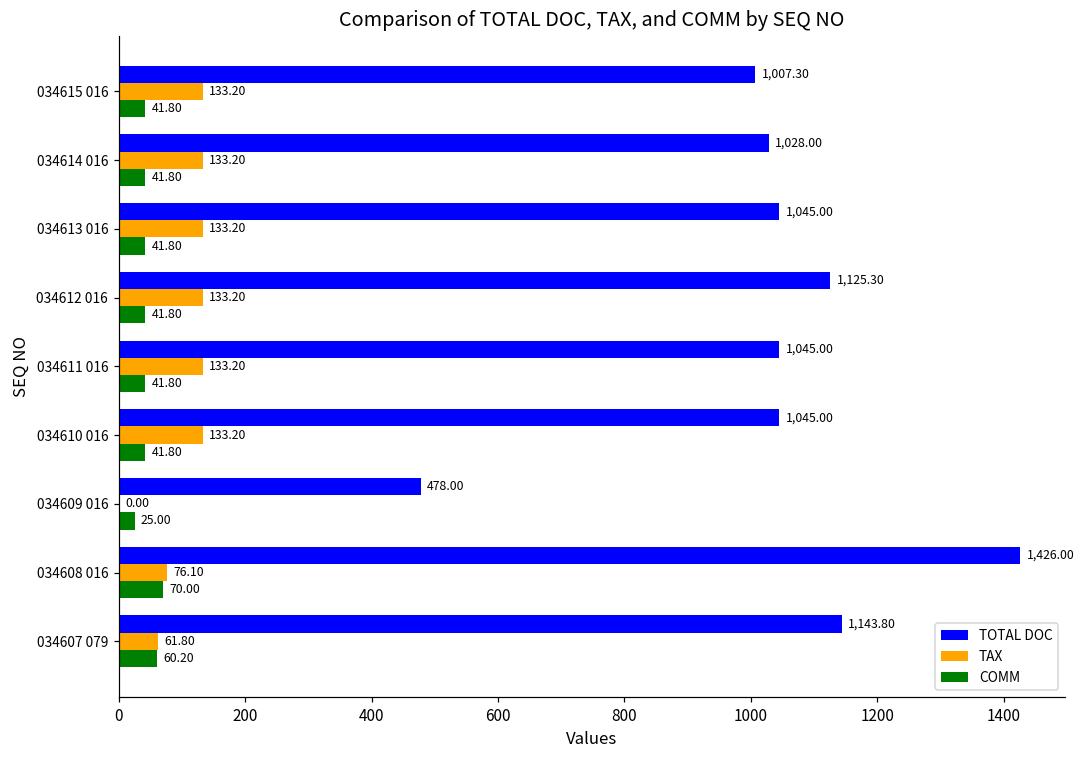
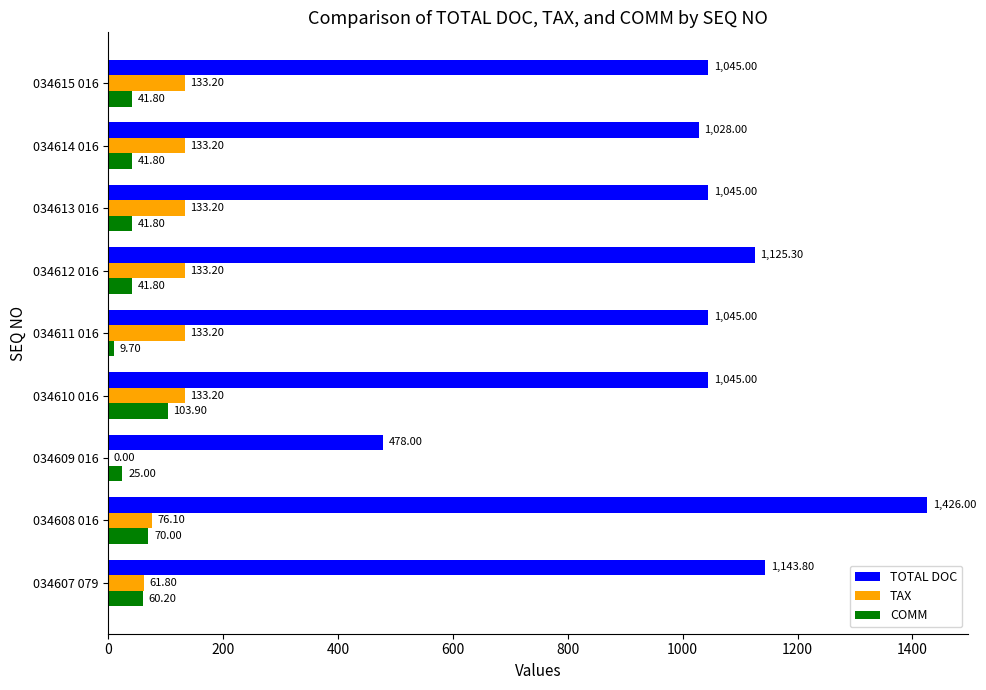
  {
    "TOTAL DOC": {
-     "034615 016": "1,007.30",
+     "034615 016": "1,045.00",
      "034614 016": "1,028.00",
      "034613 016": "1,045.00",
      "034612 016": "1,125.30",
      "034611 016": "1,045.00",
      "034610 016": "1,045.00",
      "034609 016": "478.00",
      "034608 016": "1,426.00",
      "034607 079": "1,143.80"
    },
    "TAX": {
      "034615 016": "133.20",
      "034614 016": "133.20",
      "034613 016": "133.20",
      "034612 016": "133.20",
      "034611 016": "133.20",
      "034610 016": "133.20",
      "034609 016": "0.00",
      "034608 016": "76.10",
      "034607 079": "61.80"
    },
    "COMM": {
      "034615 016": "41.80",
      "034614 016": "41.80",
      "034613 016": "41.80",
      "034612 016": "41.80",
-     "034611 016": "41.80",
-     "034610 016": "41.80",
+     "034611 016": "9.70",
+     "034610 016": "103.90",
      "034609 016": "25.00",
      "034608 016": "70.00",
      "034607 079": "60.20"
    }
  }
